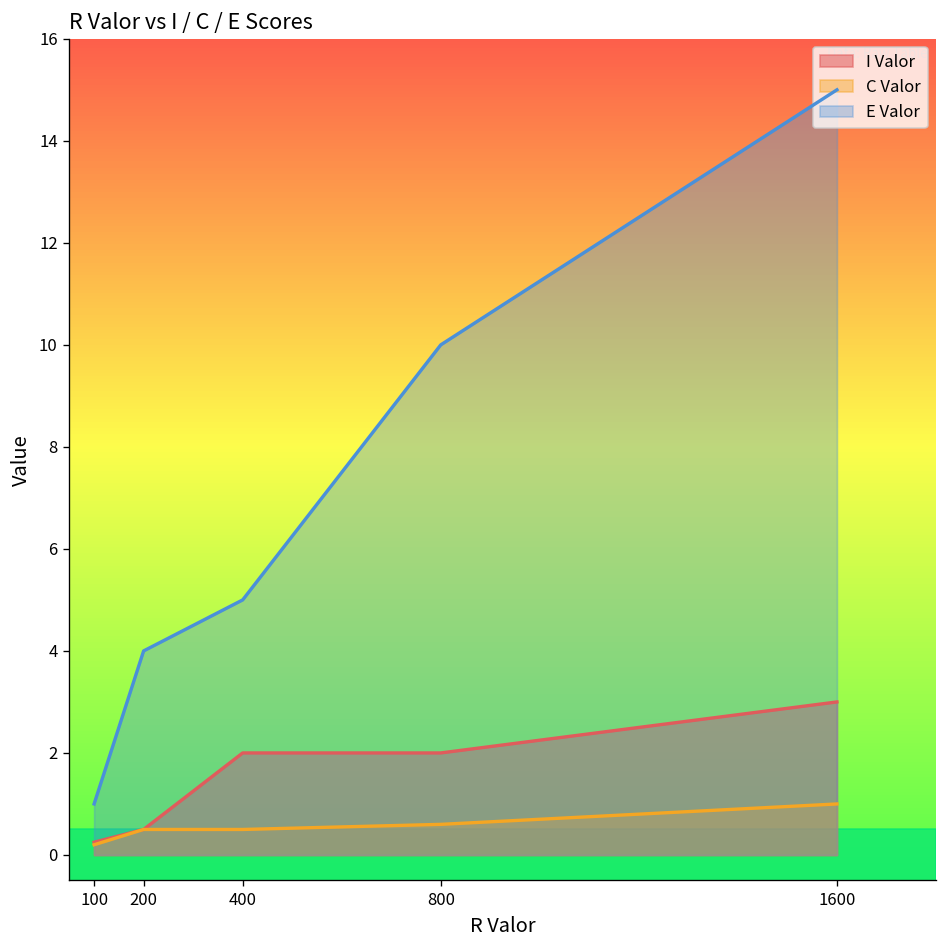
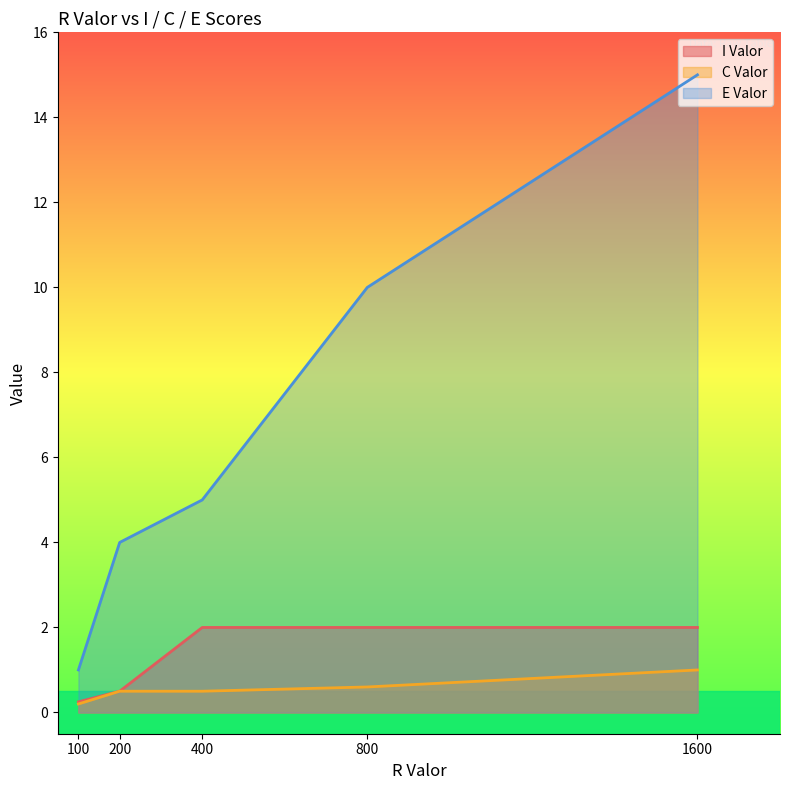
  {
    "I Valor": {
      "400": 2,
      "800": 2,
-     "1600": 3
+     "1600": 2
    },
    "C Valor": {
      "800": 0.6,
      "1600": 1
    },
    "E Valor": {
      "100": 1,
      "200": 4,
      "400": 5,
      "800": 10
    }
  }
